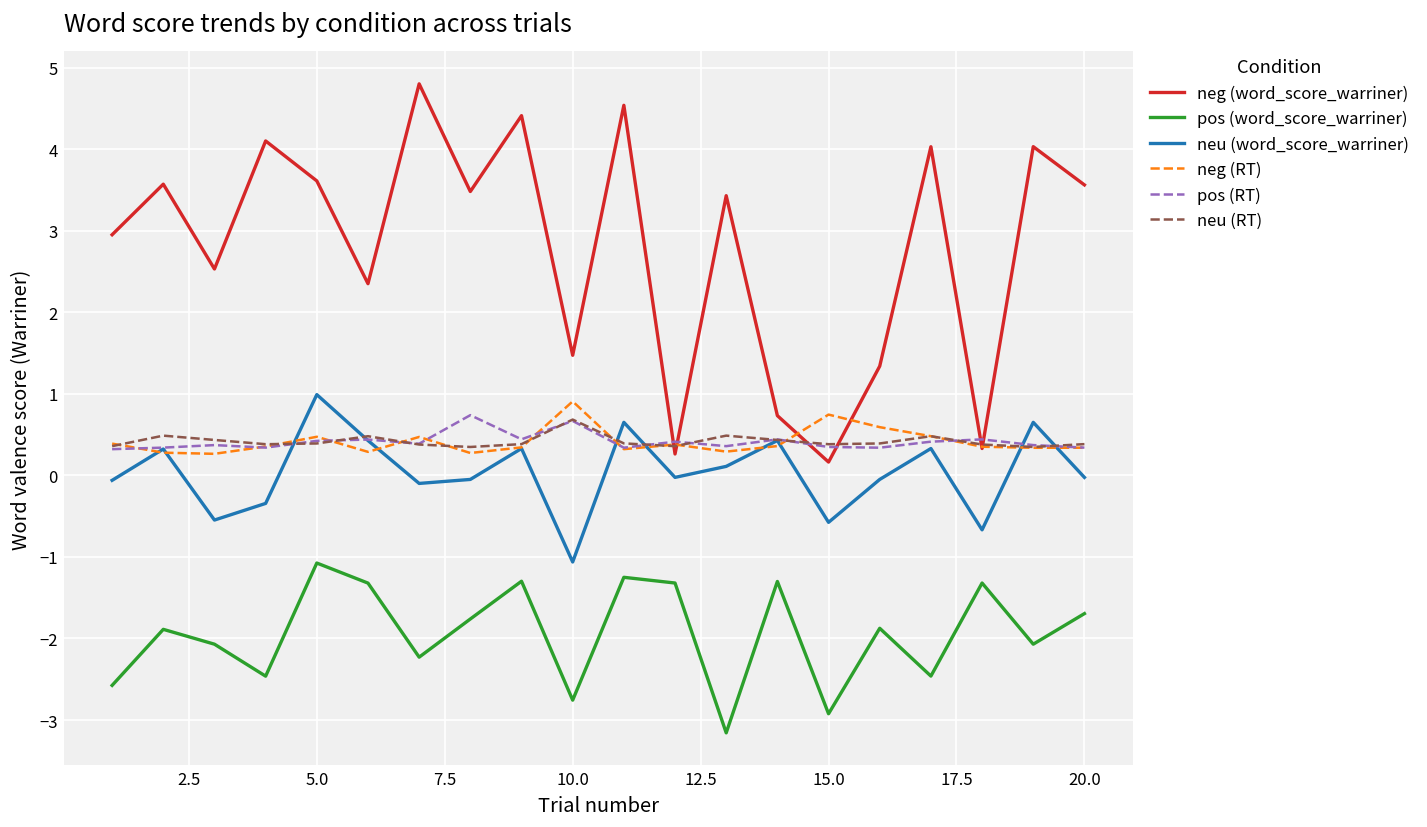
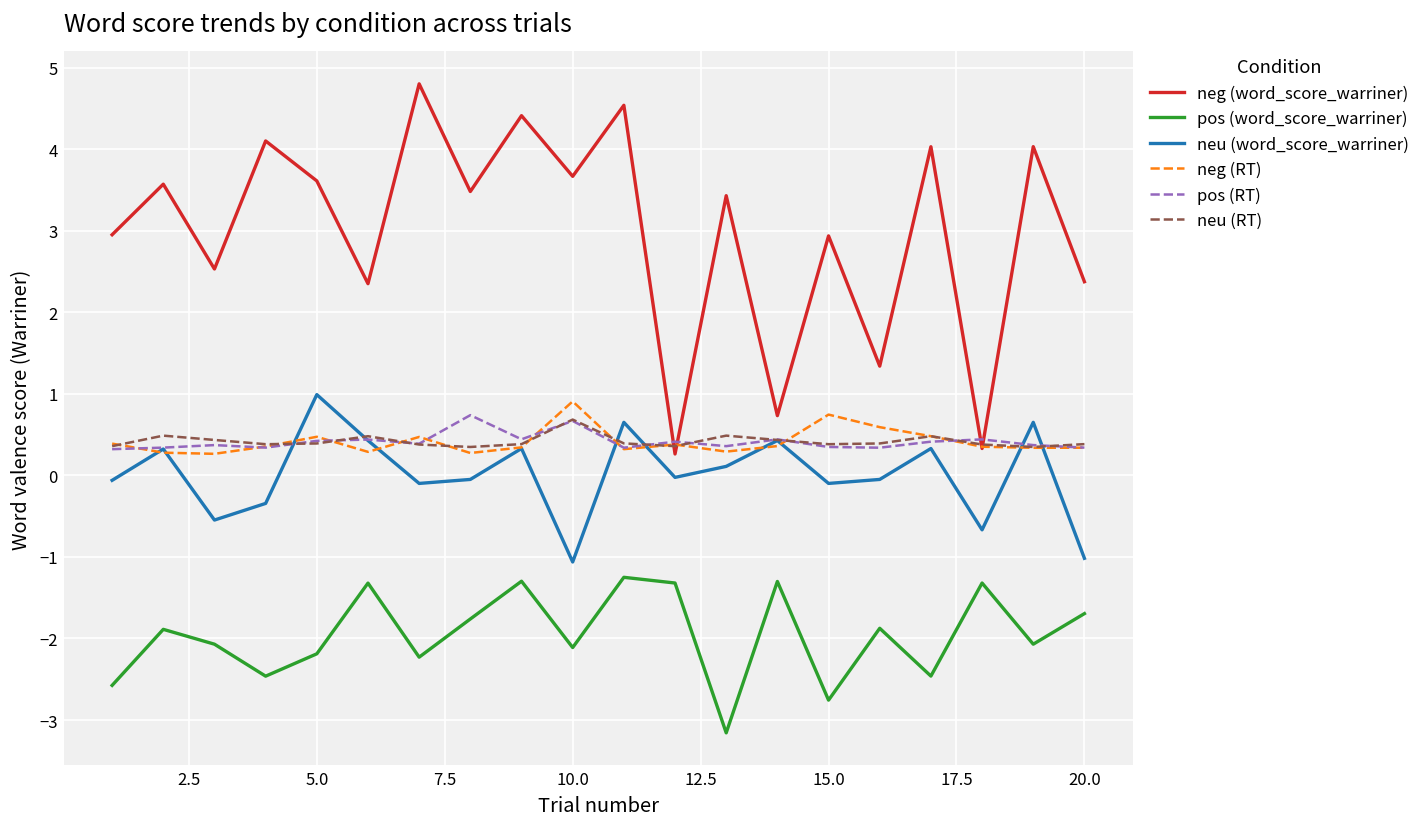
  {
    "neg (word_score_warriner)": {
      "5.0": 3.6,
-     "10.0": 1.5,
-     "15.0": 0.2,
-     "20.0": 3.6
+     "10.0": 3.7,
+     "15.0": 2.9,
+     "20.0": 2.4
    },
    "pos (word_score_warriner)": {
-     "5.0": -1.1,
-     "10.0": -2.8,
-     "15.0": -2.9,
+     "5.0": -2.2,
+     "10.0": -2.1,
+     "15.0": -2.8,
      "20.0": -1.7
    },
    "neu (word_score_warriner)": {
      "5.0": 1.0,
      "10.0": -1.1,
-     "15.0": -0.6,
-     "20.0": 0.0
+     "15.0": -0.1,
+     "20.0": -1.0
    },
    "neg (RT)": {
      "5.0": 0.5,
      "10.0": 0.9,
      "15.0": 0.7
    },
    "neu (RT)": {
      "20.0": 0.4
    }
  }
